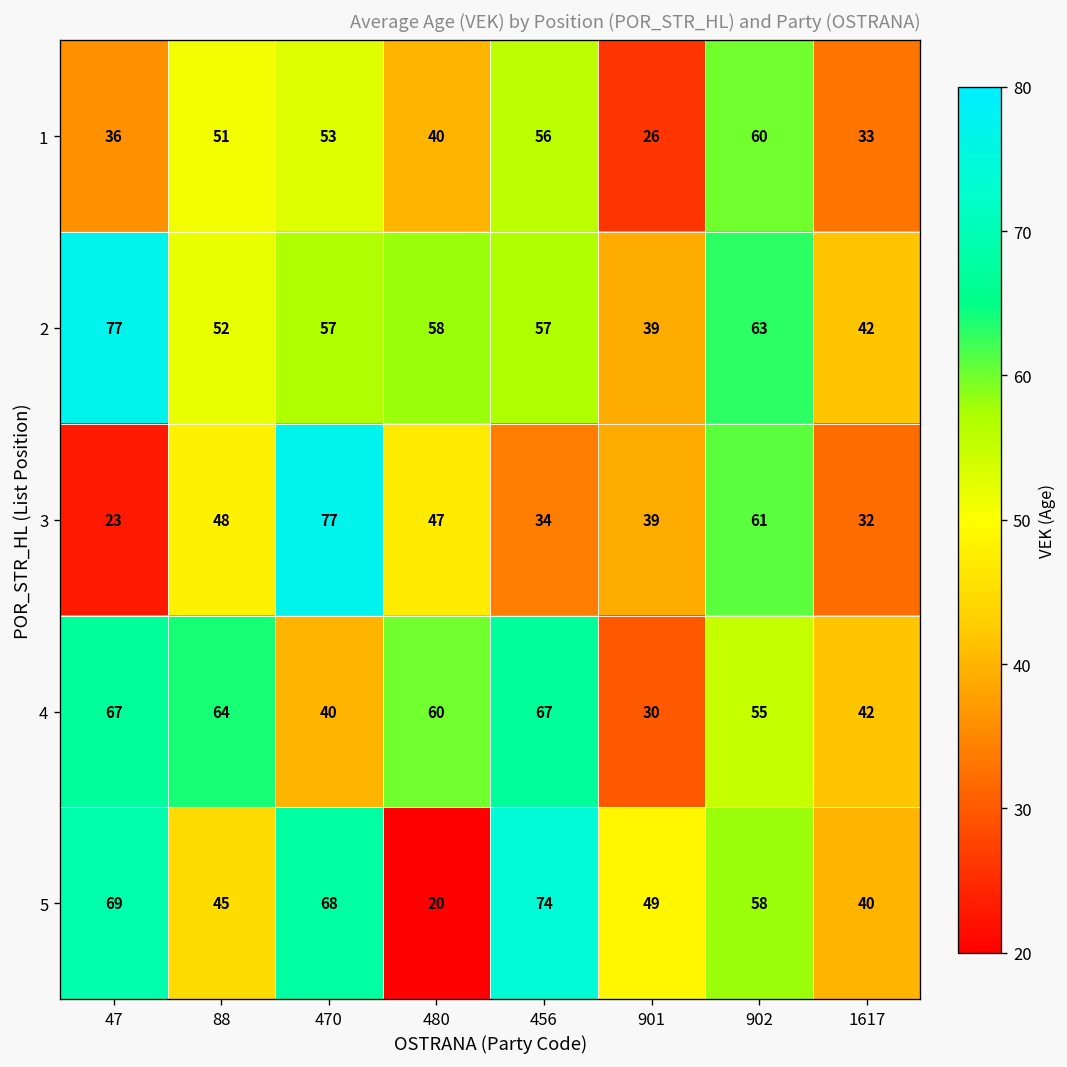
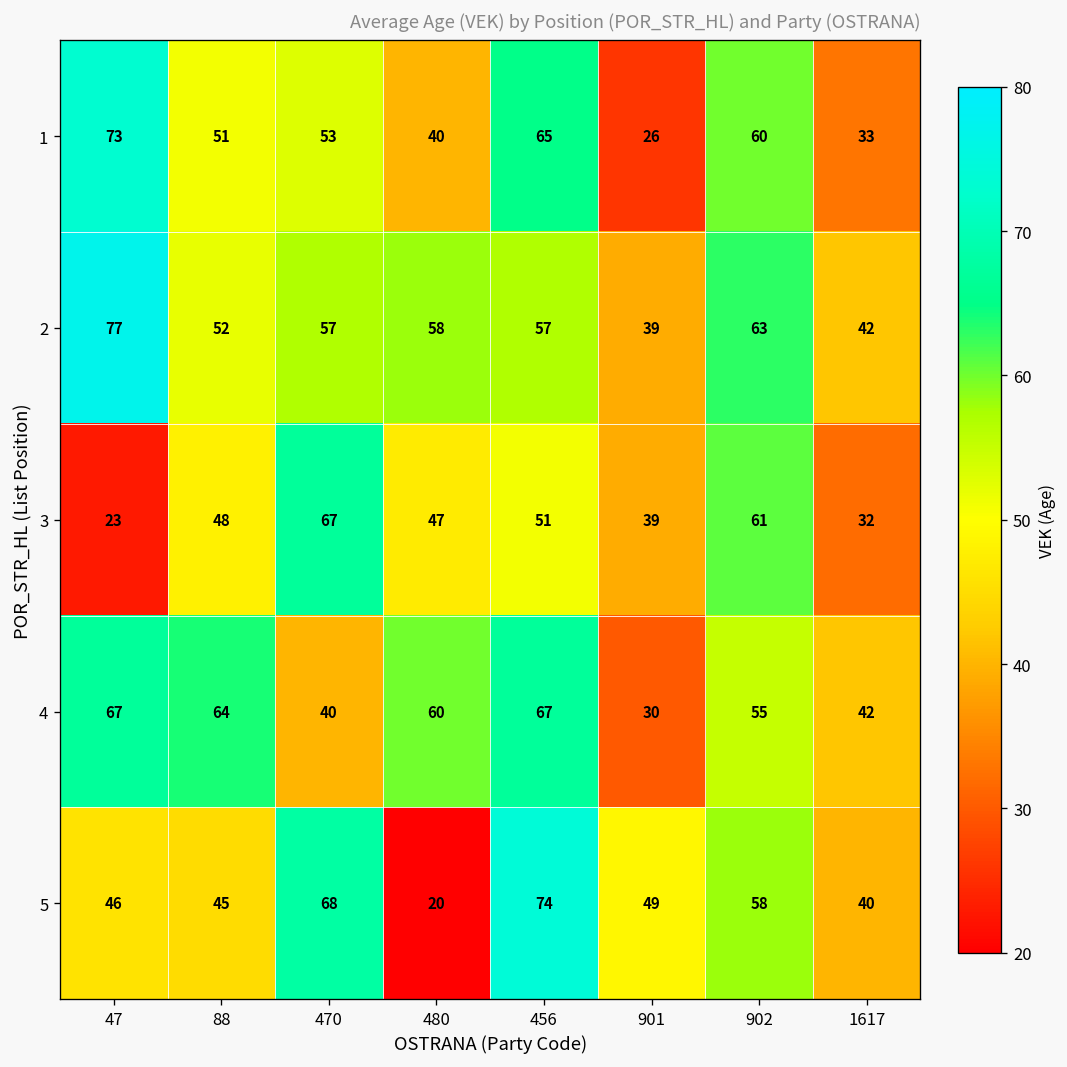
  {
    "1": {
-     "47": 36,
+     "47": 73,
      "88": 51,
      "470": 53,
      "480": 40,
-     "456": 56,
+     "456": 65,
      "901": 26,
      "902": 60,
      "1617": 33
    },
    "2": {
      "47": 77,
      "88": 52,
      "470": 57,
      "480": 58,
      "456": 57,
      "901": 39,
      "902": 63,
      "1617": 42
    },
    "3": {
      "47": 23,
      "88": 48,
-     "470": 77,
+     "470": 67,
      "480": 47,
-     "456": 34,
+     "456": 51,
      "901": 39,
      "902": 61,
      "1617": 32
    },
    "4": {
      "47": 67,
      "88": 64,
      "470": 40,
      "480": 60,
      "456": 67,
      "901": 30,
      "902": 55,
      "1617": 42
    },
    "5": {
-     "47": 69,
+     "47": 46,
      "88": 45,
      "470": 68,
      "480": 20,
      "456": 74,
      "901": 49,
      "902": 58,
      "1617": 40
    }
  }
